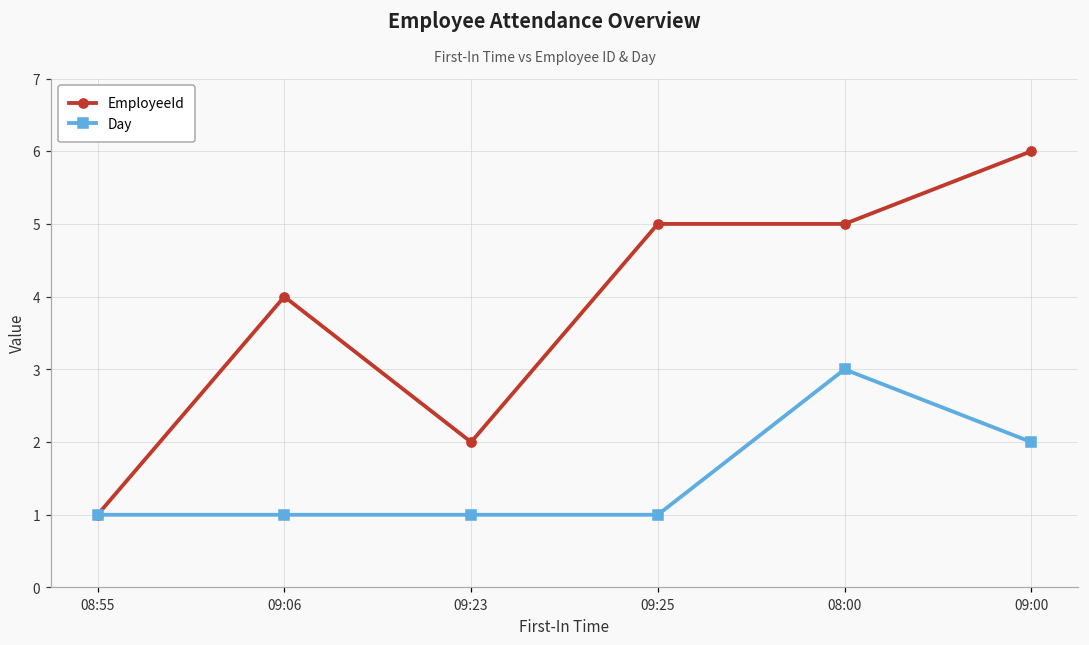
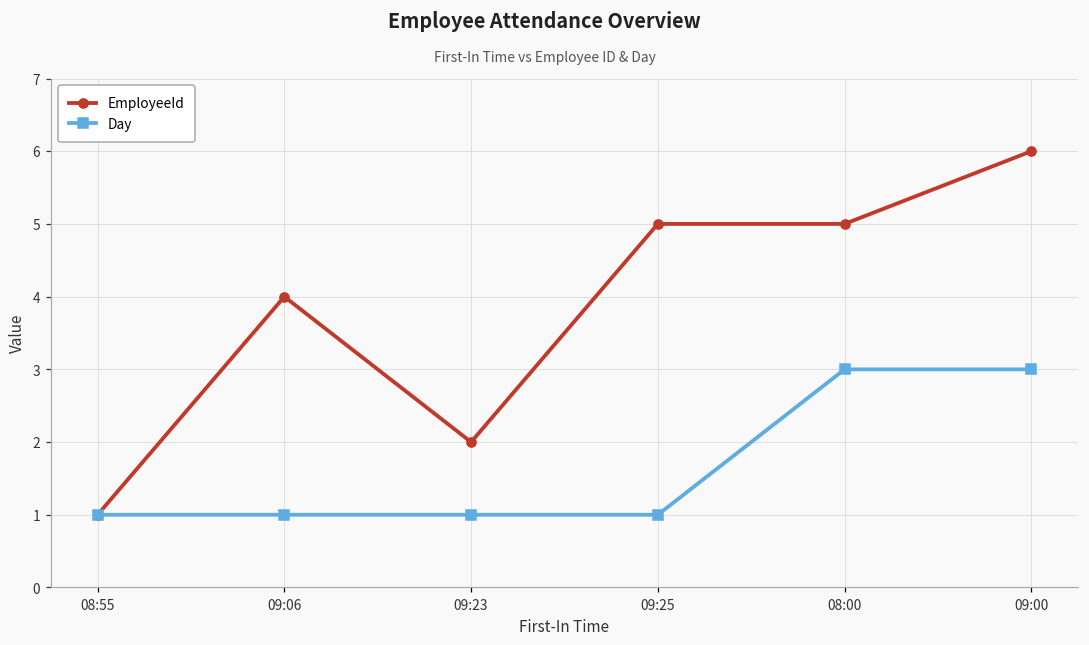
  {
    "EmployeeId": {
      "09:06": 4,
      "09:23": 2,
      "09:25": 5,
      "08:00": 5,
      "09:00": 6
    },
    "Day": {
      "09:06": 1,
      "09:23": 1,
      "09:25": 1,
      "08:00": 3,
-     "09:00": 2
+     "09:00": 3
    }
  }
